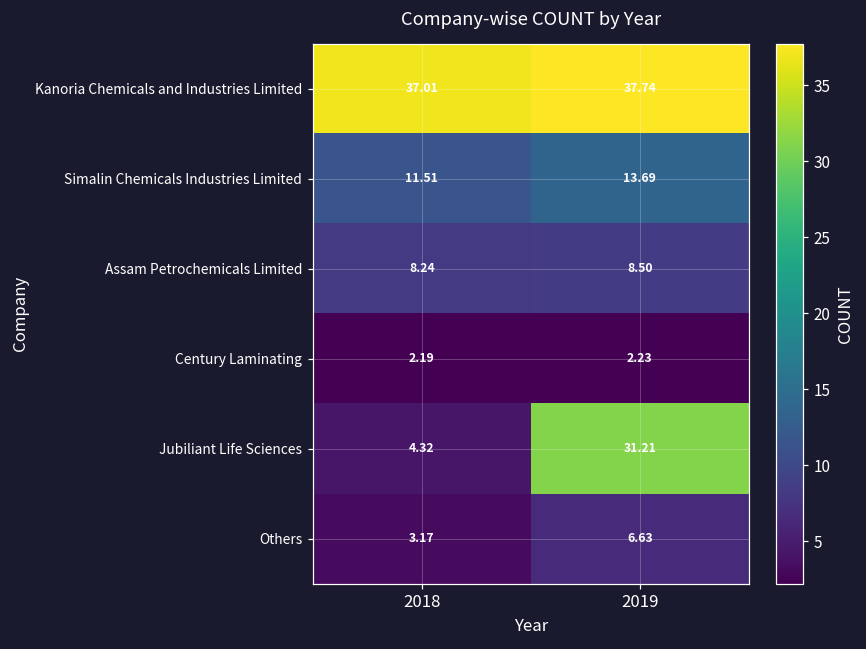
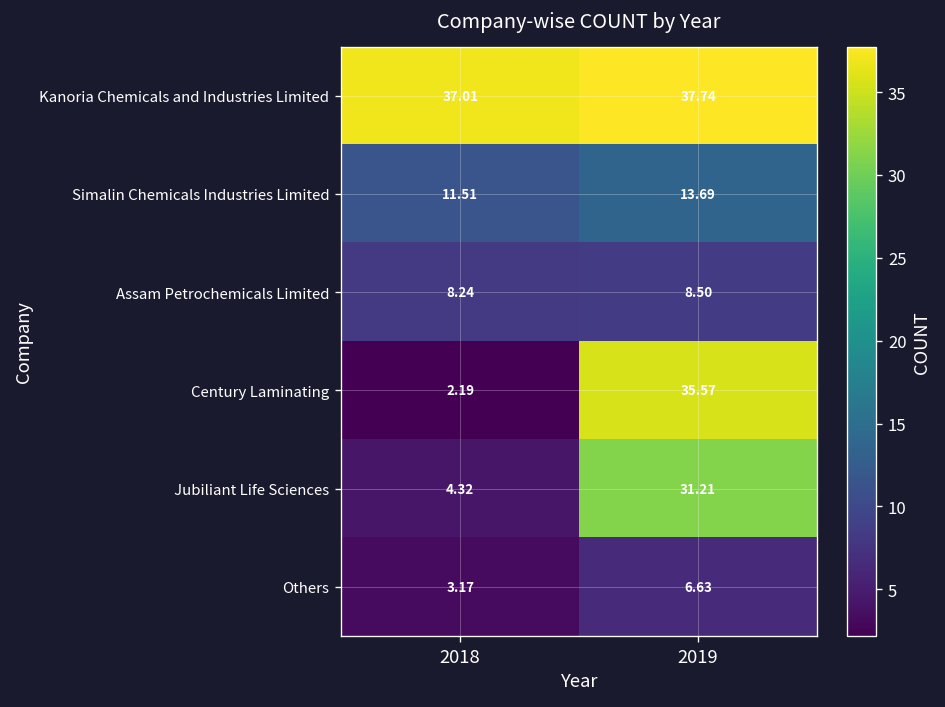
  {
    "Kanoria Chemicals and Industries Limited": {
      "2018": 37.01,
      "2019": 37.74
    },
    "Simalin Chemicals Industries Limited": {
      "2018": 11.51,
      "2019": 13.69
    },
    "Assam Petrochemicals Limited": {
      "2018": 8.24,
      "2019": 8.50
    },
    "Century Laminating": {
      "2018": 2.19,
-     "2019": 2.23
+     "2019": 35.57
    },
    "Jubiliant Life Sciences": {
      "2018": 4.32,
      "2019": 31.21
    },
    "Others": {
      "2018": 3.17,
      "2019": 6.63
    }
  }
